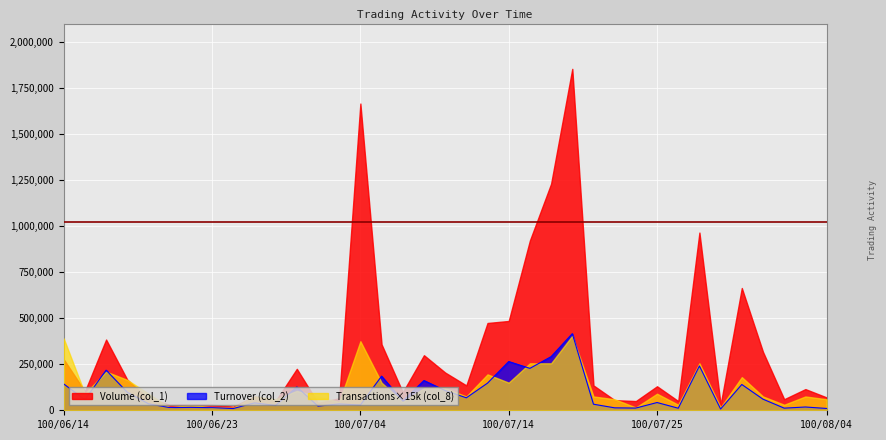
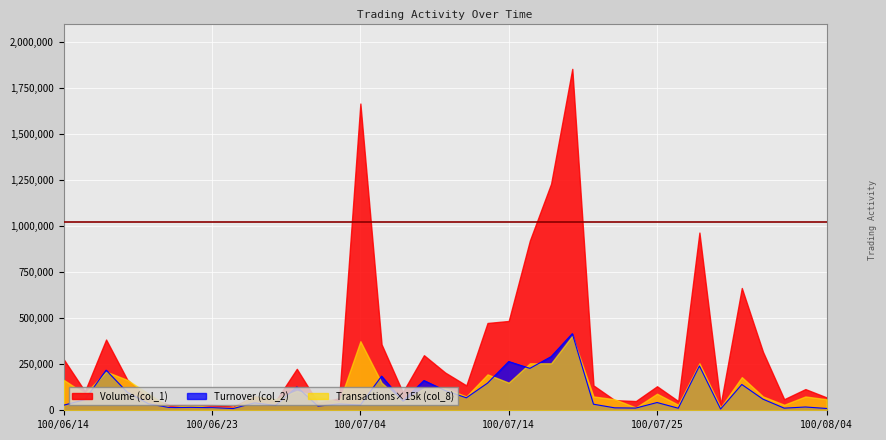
  {
    "Turnover (col_2)": {
-     "100/06/14": "140,000",
+     "100/06/14": "30,000",
      "100/07/14": "260,000",
      "100/07/25": "40,000",
      "100/08/04": "10,000"
    },
    "Volume (col_1)": {
      "100/06/14": "280,000",
      "100/07/04": "1,670,000",
      "100/07/14": "480,000",
      "100/07/25": "130,000"
    },
    "Transactions×15k (col_8)": {
-     "100/06/14": "390,000",
+     "100/06/14": "170,000",
      "100/07/04": "380,000",
      "100/07/14": "150,000",
      "100/07/25": "90,000"
    }
  }
